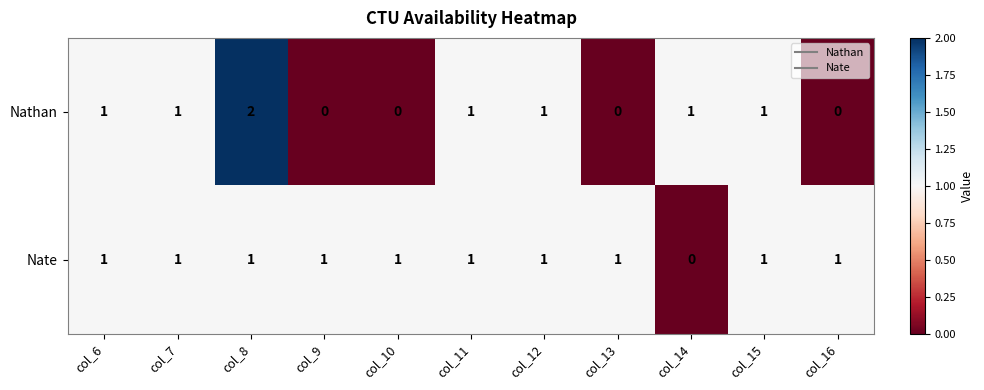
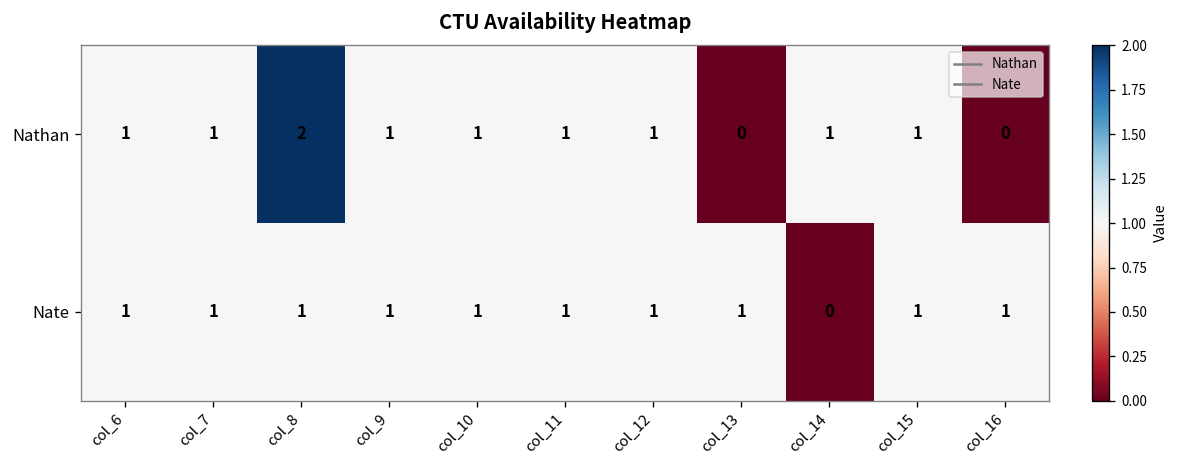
  {
    "Nathan": {
      "col_6": 1,
      "col_7": 1,
      "col_8": 2,
-     "col_9": 0,
-     "col_10": 0,
+     "col_9": 1,
+     "col_10": 1,
      "col_11": 1,
      "col_12": 1,
      "col_13": 0,
      "col_14": 1,
      "col_15": 1,
      "col_16": 0
    },
    "Nate": {
      "col_6": 1,
      "col_7": 1,
      "col_8": 1,
      "col_9": 1,
      "col_10": 1,
      "col_11": 1,
      "col_12": 1,
      "col_13": 1,
      "col_14": 0,
      "col_15": 1,
      "col_16": 1
    }
  }
